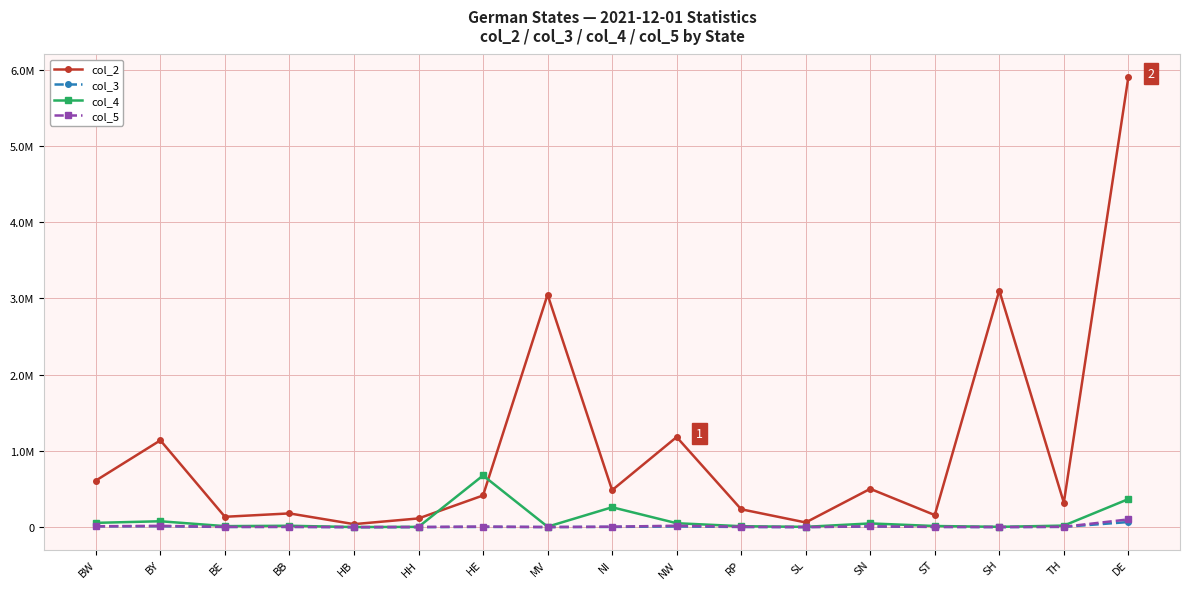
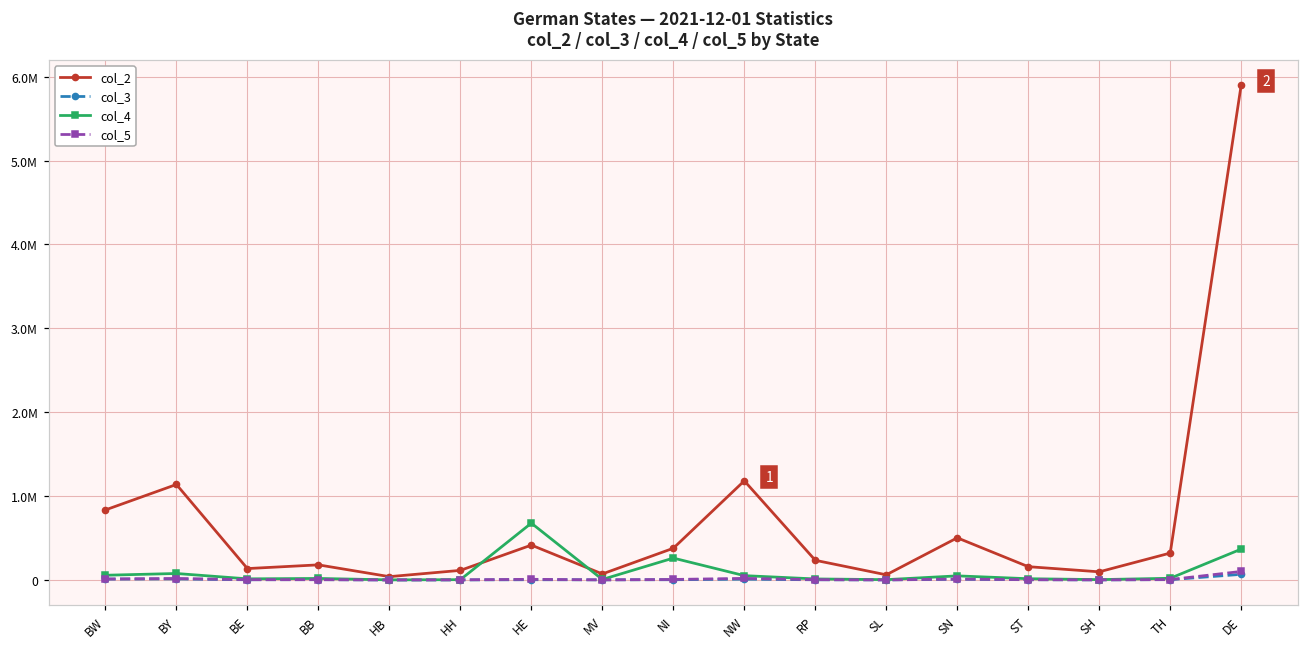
  {
    "col_2": {
-     "BW": 600000,
+     "BW": 800000,
      "BY": 1100000,
      "BE": 100000,
      "BB": 200000,
      "HB": 0,
      "HH": 100000,
      "HE": 400000,
-     "MV": 3100000,
-     "NI": 500000,
+     "MV": 100000,
+     "NI": 400000,
      "RP": 200000,
      "SL": 100000,
      "SN": 500000,
      "ST": 200000,
-     "SH": 3100000,
+     "SH": 100000,
      "TH": 300000
    },
    "col_3": {
      "DE": 100000
    },
    "col_4": {
      "BW": 100000,
      "BY": 100000,
      "HE": 700000,
      "NI": 300000,
      "SN": 0,
      "DE": 400000
    },
    "col_5": {
      "DE": 100000
    }
  }
